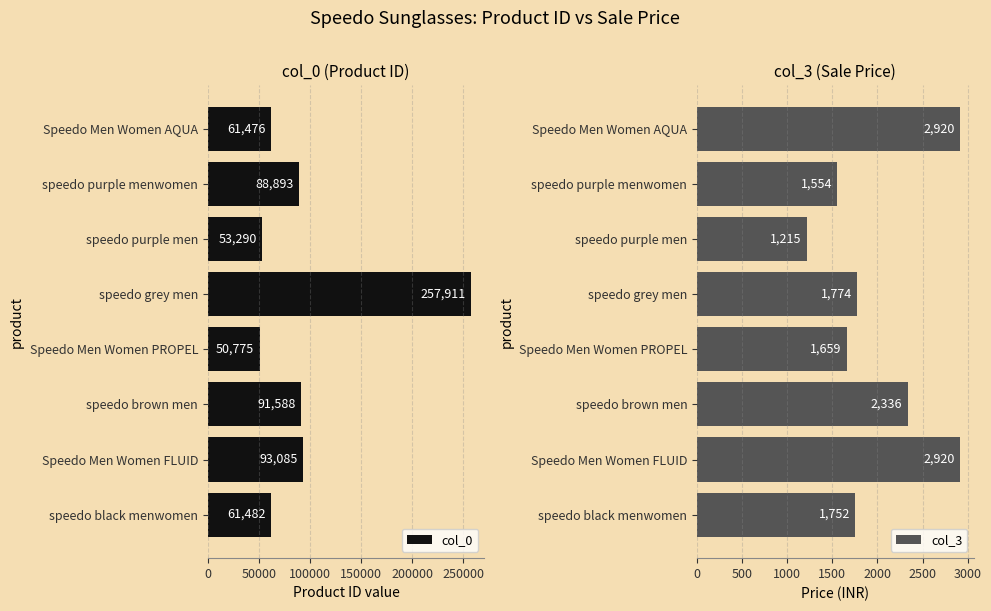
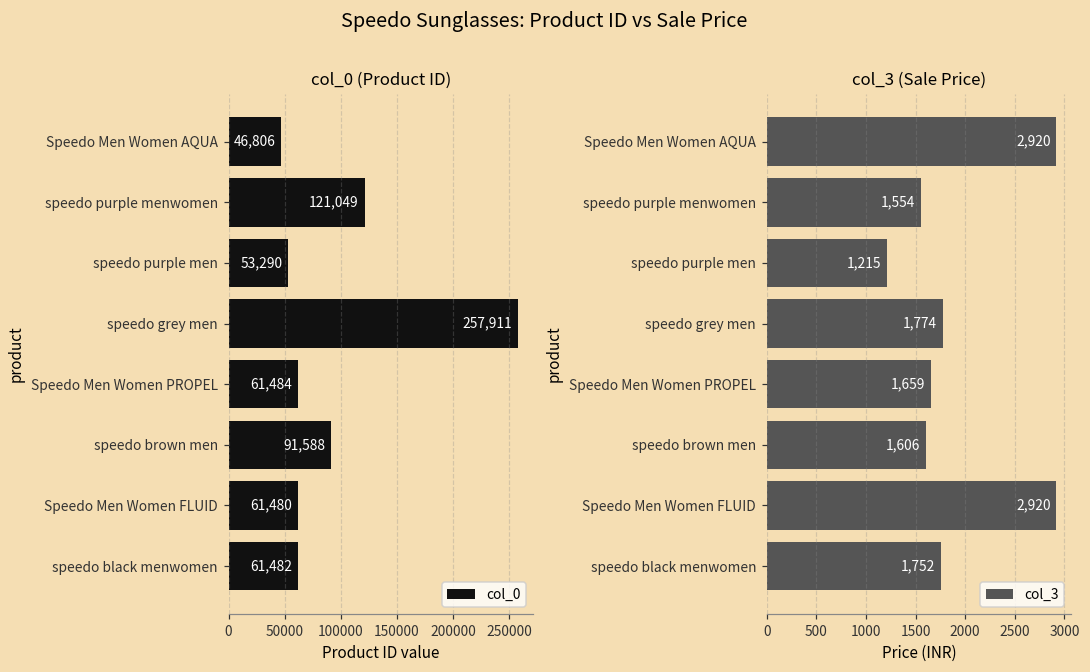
  {
    "col_0 (Product ID)": {
-     "Speedo Men Women AQUA": "61,476",
-     "speedo purple menwomen": "88,893",
+     "Speedo Men Women AQUA": "46,806",
+     "speedo purple menwomen": "121,049",
      "speedo purple men": "53,290",
      "speedo grey men": "257,911",
-     "Speedo Men Women PROPEL": "50,775",
+     "Speedo Men Women PROPEL": "61,484",
      "speedo brown men": "91,588",
-     "Speedo Men Women FLUID": "93,085",
+     "Speedo Men Women FLUID": "61,480",
      "speedo black menwomen": "61,482"
    },
    "col_3 (Sale Price)": {
      "Speedo Men Women AQUA": "2,920",
      "speedo purple menwomen": "1,554",
      "speedo purple men": "1,215",
      "speedo grey men": "1,774",
      "Speedo Men Women PROPEL": "1,659",
-     "speedo brown men": "2,336",
+     "speedo brown men": "1,606",
      "Speedo Men Women FLUID": "2,920",
      "speedo black menwomen": "1,752"
    }
  }
